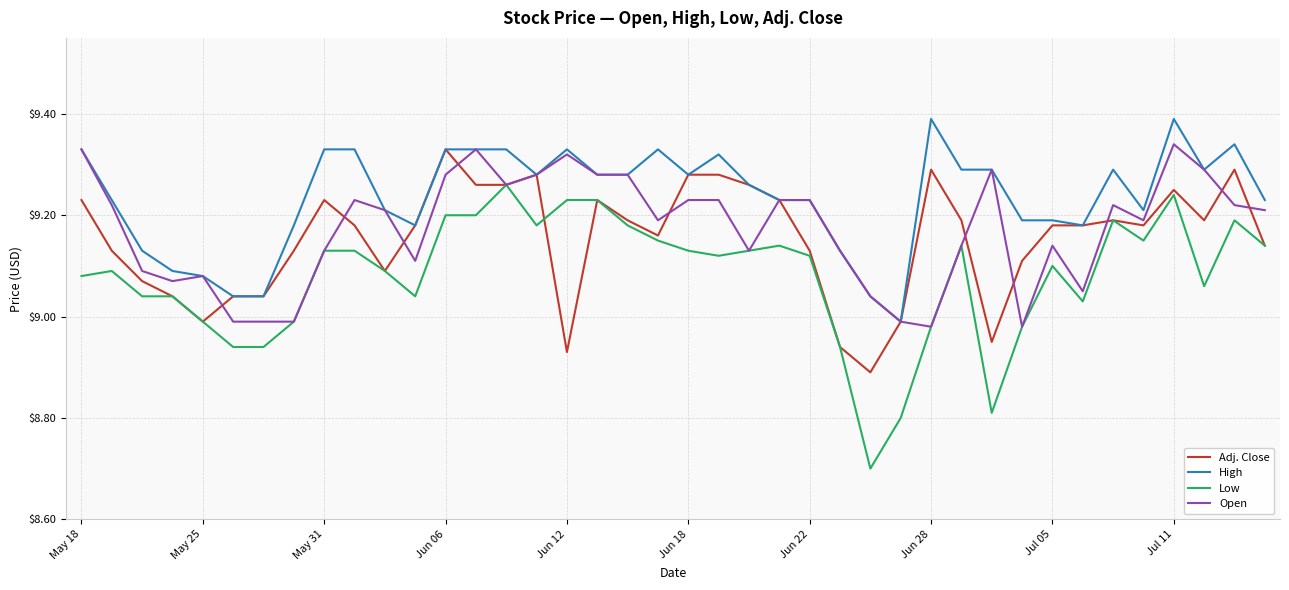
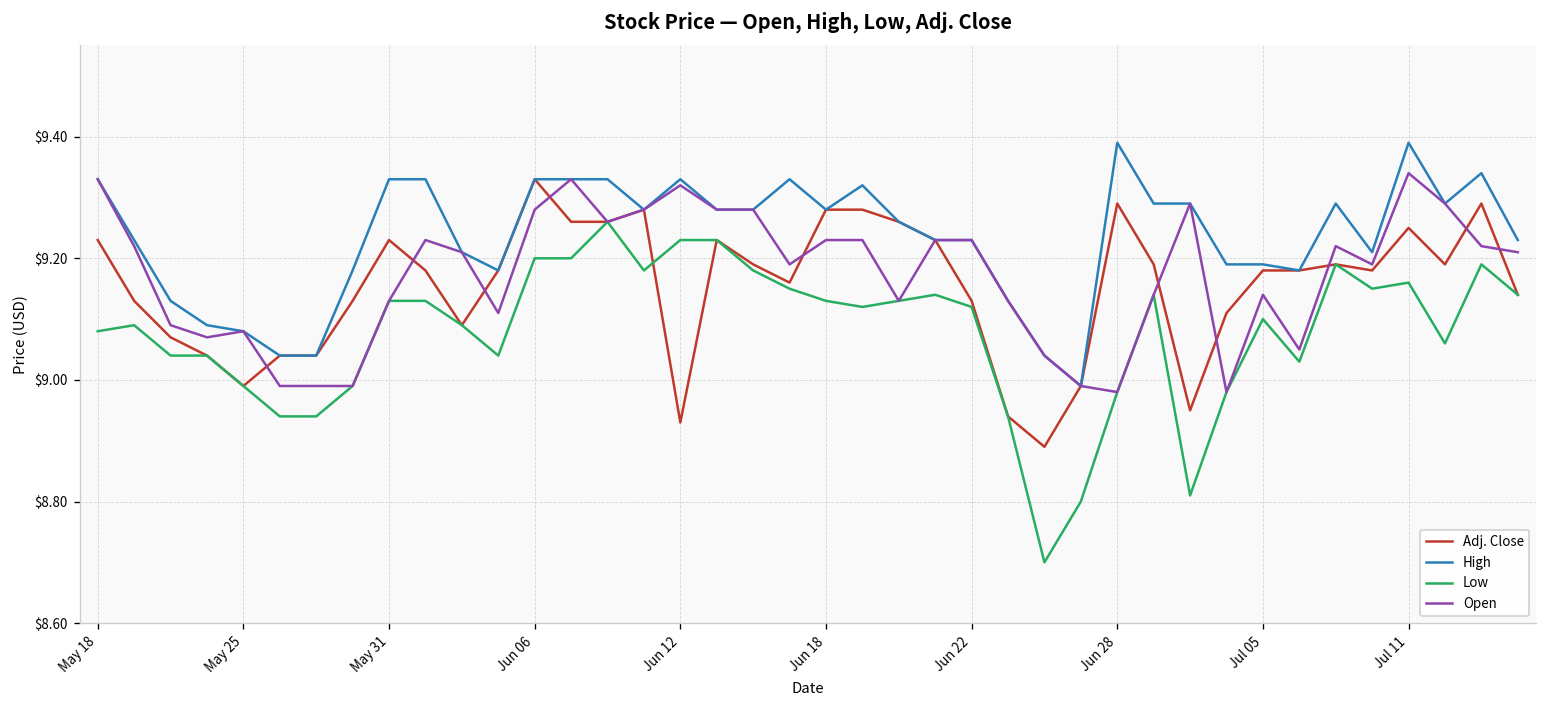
  {
    "Adj. Close": {
      "May 18": "$9.23",
      "May 31": "$9.23",
      "Jun 12": "$8.93",
      "Jun 22": "$9.13",
      "Jun 28": "$9.29",
      "Jul 05": "$9.18",
      "Jul 11": "$9.25"
    },
    "High": {
      "May 31": "$9.33",
      "Jun 12": "$9.33",
      "Jun 28": "$9.39",
      "Jul 05": "$9.19",
      "Jul 11": "$9.39"
    },
    "Low": {
      "May 18": "$9.08",
      "Jun 06": "$9.20",
      "Jun 12": "$9.23",
      "Jun 18": "$9.13",
      "Jun 22": "$9.12",
      "Jul 05": "$9.10",
-     "Jul 11": "$9.24"
+     "Jul 11": "$9.16"
    },
    "Open": {
      "Jun 06": "$9.28",
      "Jun 12": "$9.32",
      "Jun 18": "$9.23",
      "Jul 05": "$9.14",
      "Jul 11": "$9.34"
    }
  }
